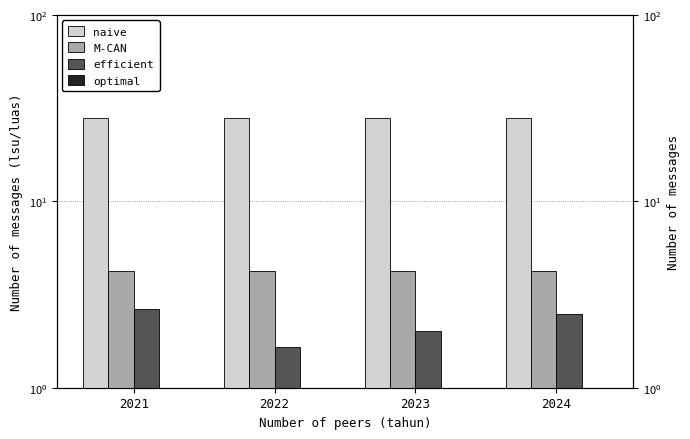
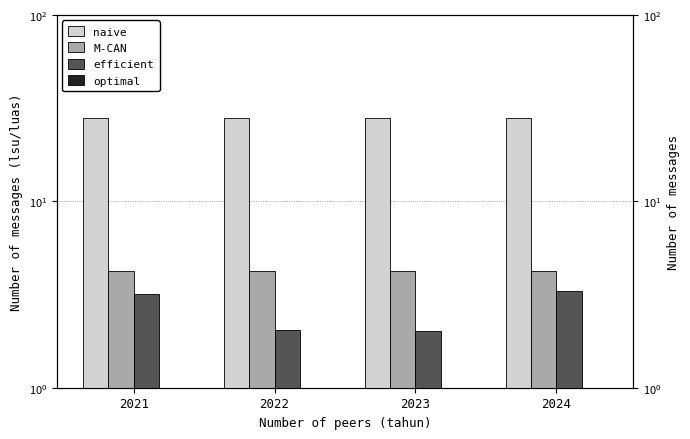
  {
    "naive": {
      "2021": 28,
      "2022": 28,
      "2023": 28,
      "2024": 28
    },
    "M-CAN": {
      "2021": 4.2,
      "2022": 4.2,
      "2023": 4.2,
      "2024": 4.2
    },
    "efficient": {
-     "2021": 2.6,
-     "2022": 1.7,
+     "2021": 3.2,
+     "2022": 2.0,
      "2023": 2.0,
-     "2024": 2.5
+     "2024": 3.3
    },
    "optimal": {
      "2021": 1.0
    }
  }
